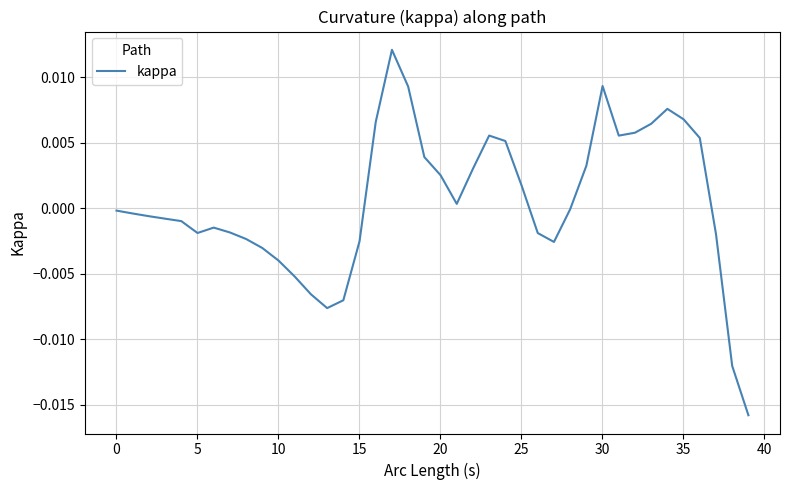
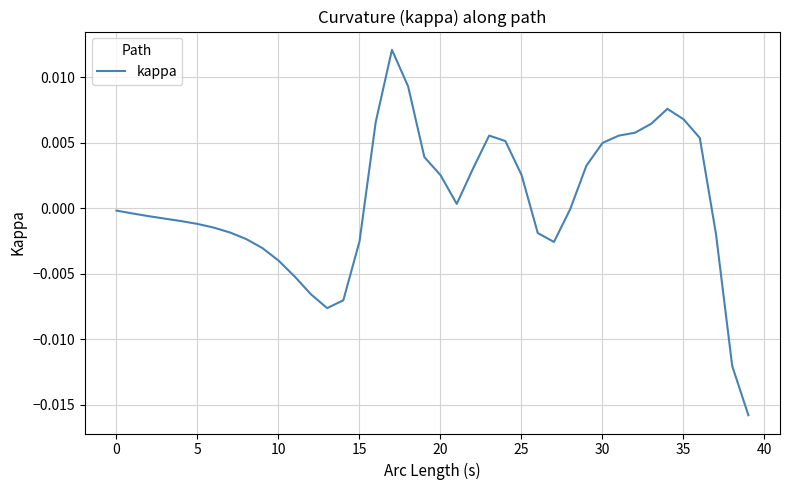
  {
    "0": -0.0002,
-   "5": -0.0019,
+   "5": -0.0012,
    "10": -0.0040,
    "15": -0.0025,
    "20": 0.0025,
-   "25": 0.0017,
-   "30": 0.0093,
+   "25": 0.0025,
+   "30": 0.0050,
    "35": 0.0068
  }
